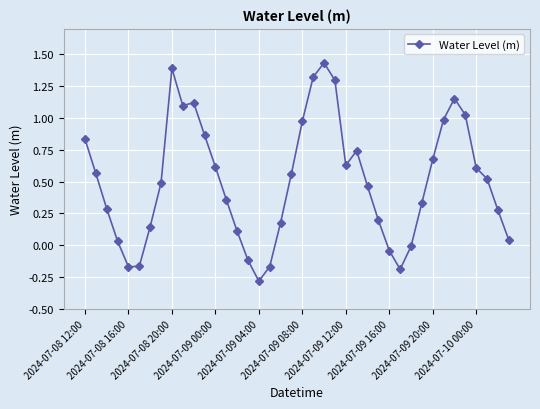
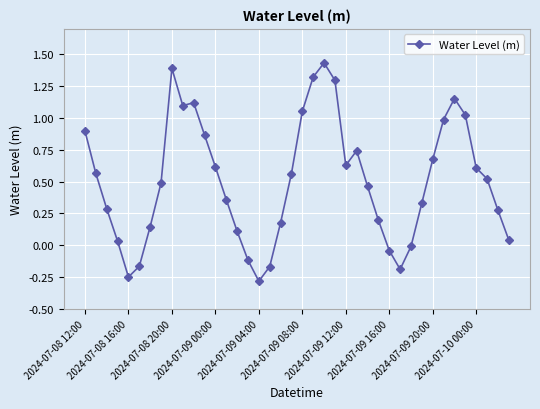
  {
-   "2024-07-08 12:00": 0.83,
-   "2024-07-08 16:00": -0.17,
+   "2024-07-08 12:00": 0.90,
+   "2024-07-08 16:00": -0.25,
    "2024-07-08 20:00": 1.39,
    "2024-07-09 00:00": 0.62,
    "2024-07-09 04:00": -0.28,
-   "2024-07-09 08:00": 0.97,
+   "2024-07-09 08:00": 1.05,
    "2024-07-09 12:00": 0.63,
    "2024-07-09 16:00": -0.04,
    "2024-07-09 20:00": 0.67,
    "2024-07-10 00:00": 0.61
  }
